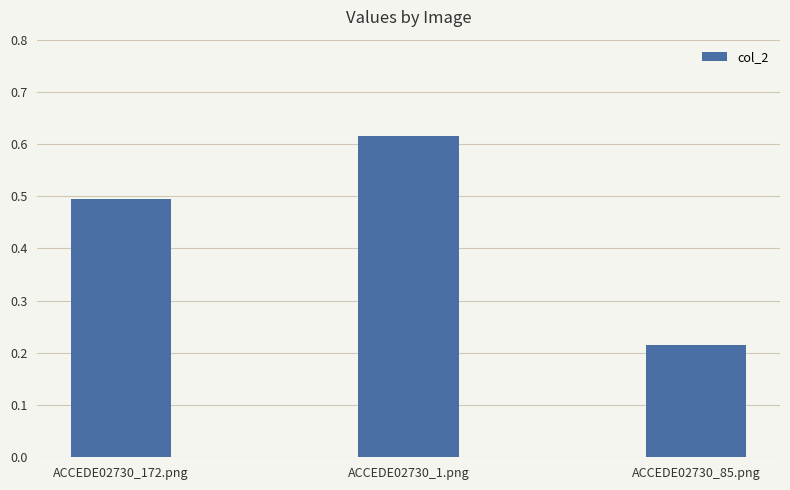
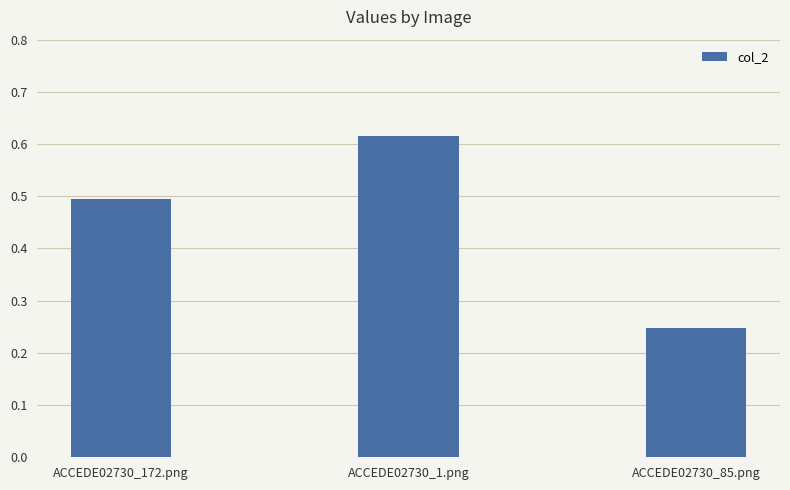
  {
    "ACCEDE02730_172.png": 0.49,
    "ACCEDE02730_1.png": 0.62,
-   "ACCEDE02730_85.png": 0.21
+   "ACCEDE02730_85.png": 0.25
  }
